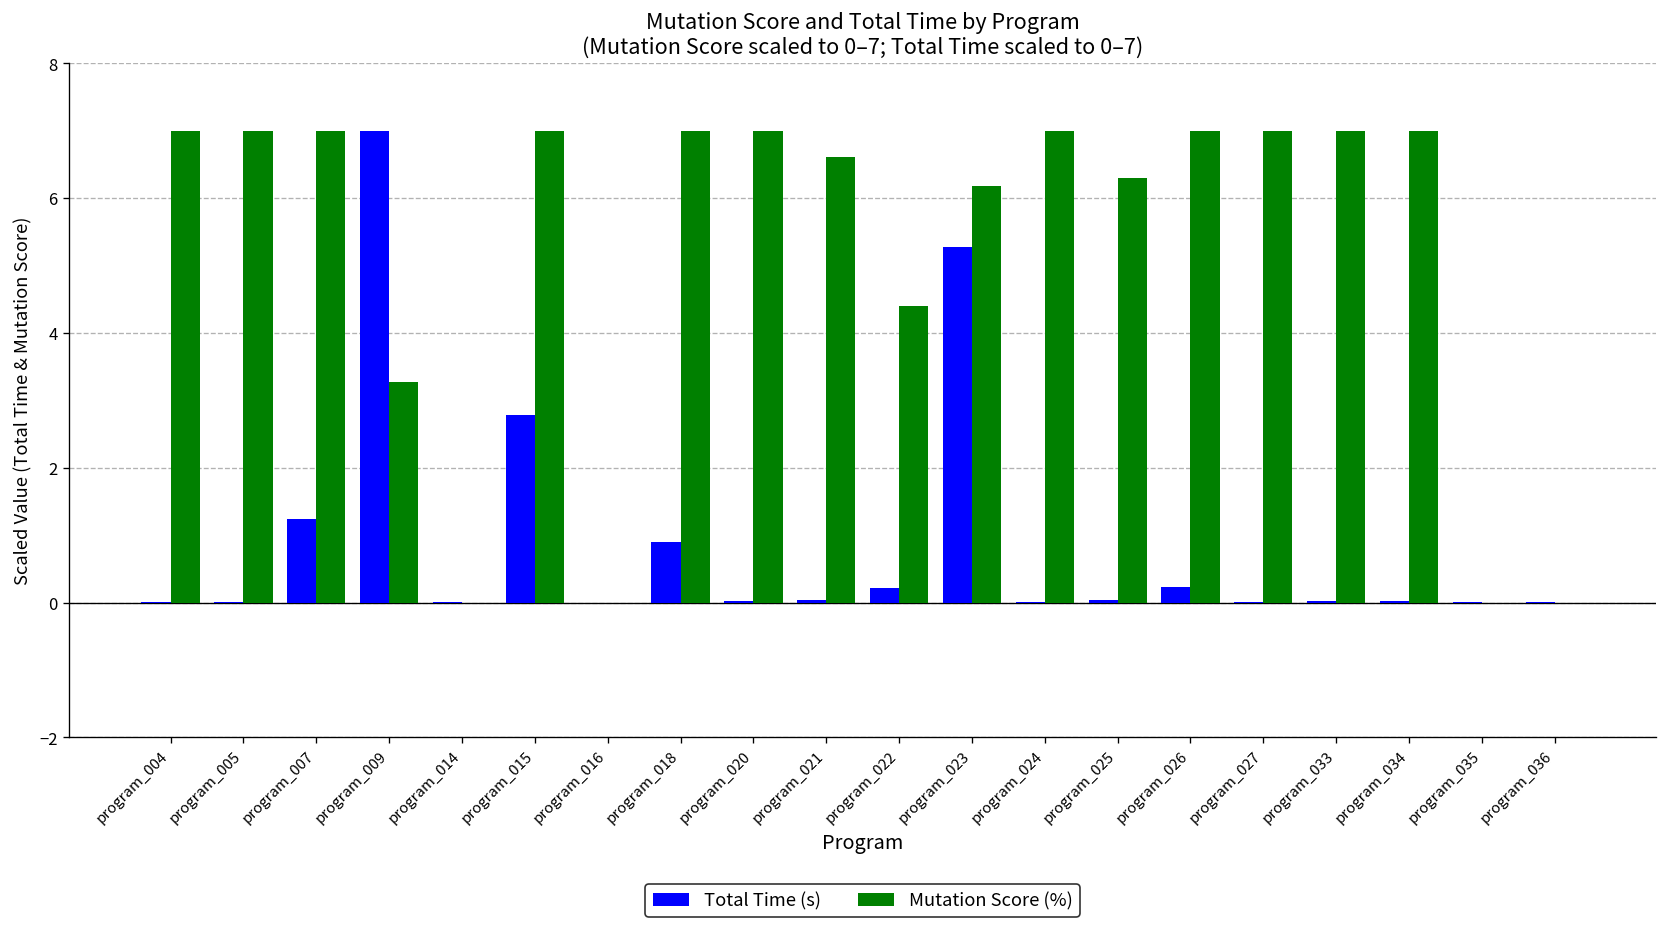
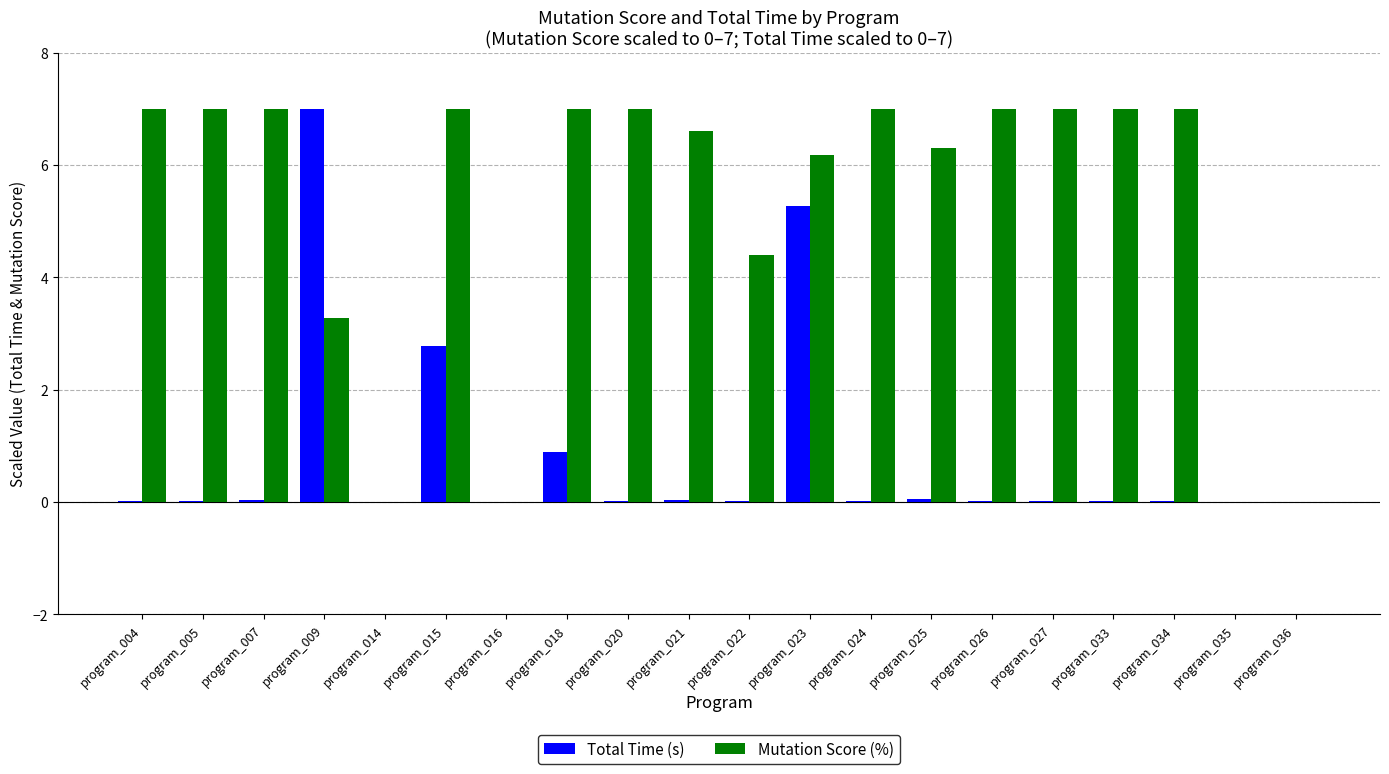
  {
    "Total Time (s)": {
-     "program_007": 1.2,
+     "program_007": 0.0,
      "program_009": 7.0,
      "program_015": 2.8,
      "program_016": 0.0,
      "program_018": 0.9,
-     "program_022": 0.2,
+     "program_022": 0.0,
      "program_023": 5.3,
      "program_025": 0.0,
-     "program_026": 0.2
+     "program_026": 0.0
    },
    "Mutation Score (%)": {
      "program_004": 7.0,
      "program_005": 7.0,
      "program_007": 7.0,
      "program_009": 3.3,
      "program_014": 0.0,
      "program_015": 7.0,
      "program_016": 0.0,
      "program_018": 7.0,
      "program_020": 7.0,
      "program_021": 6.6,
      "program_022": 4.4,
      "program_023": 6.2,
      "program_024": 7.0,
      "program_025": 6.3,
      "program_026": 7.0,
      "program_027": 7.0,
      "program_033": 7.0,
      "program_034": 7.0,
      "program_035": 0.0,
      "program_036": 0.0
    }
  }
